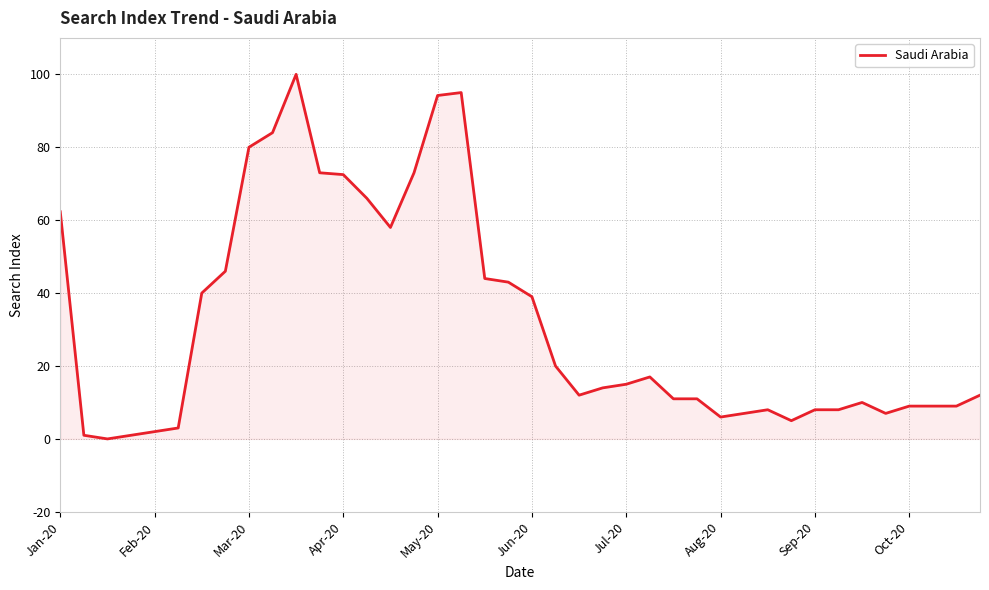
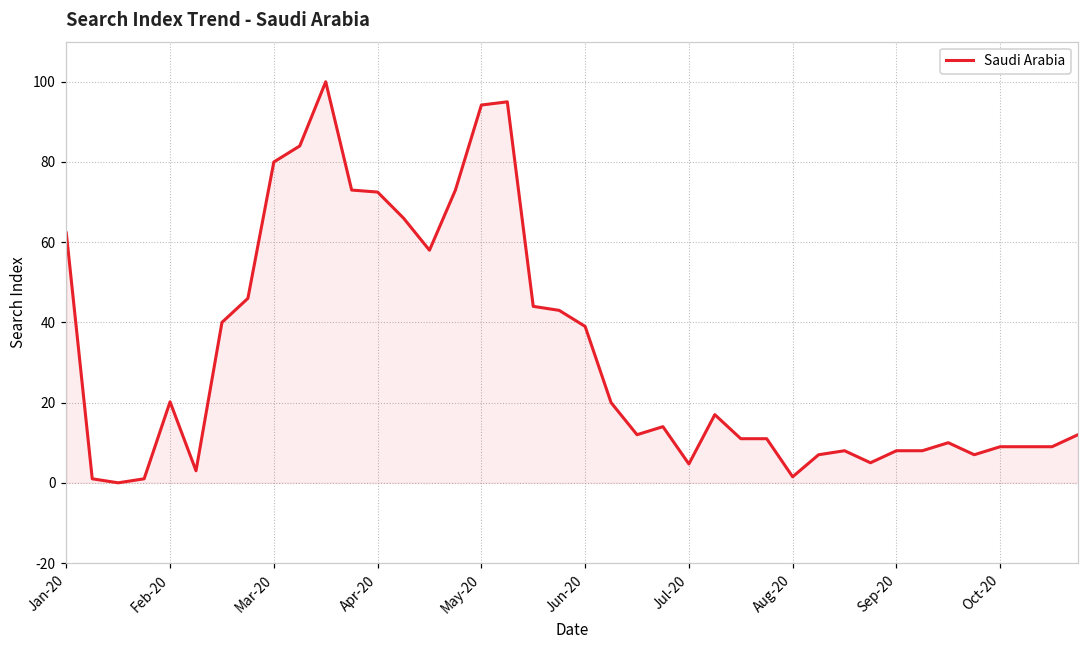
  {
    "Jan-20": 62,
-   "Feb-20": 2,
+   "Feb-20": 20,
    "Mar-20": 80,
    "Apr-20": 73,
    "May-20": 94,
    "Jun-20": 39,
-   "Jul-20": 15,
-   "Aug-20": 6,
+   "Jul-20": 5,
+   "Aug-20": 2,
    "Sep-20": 8,
    "Oct-20": 9
  }
